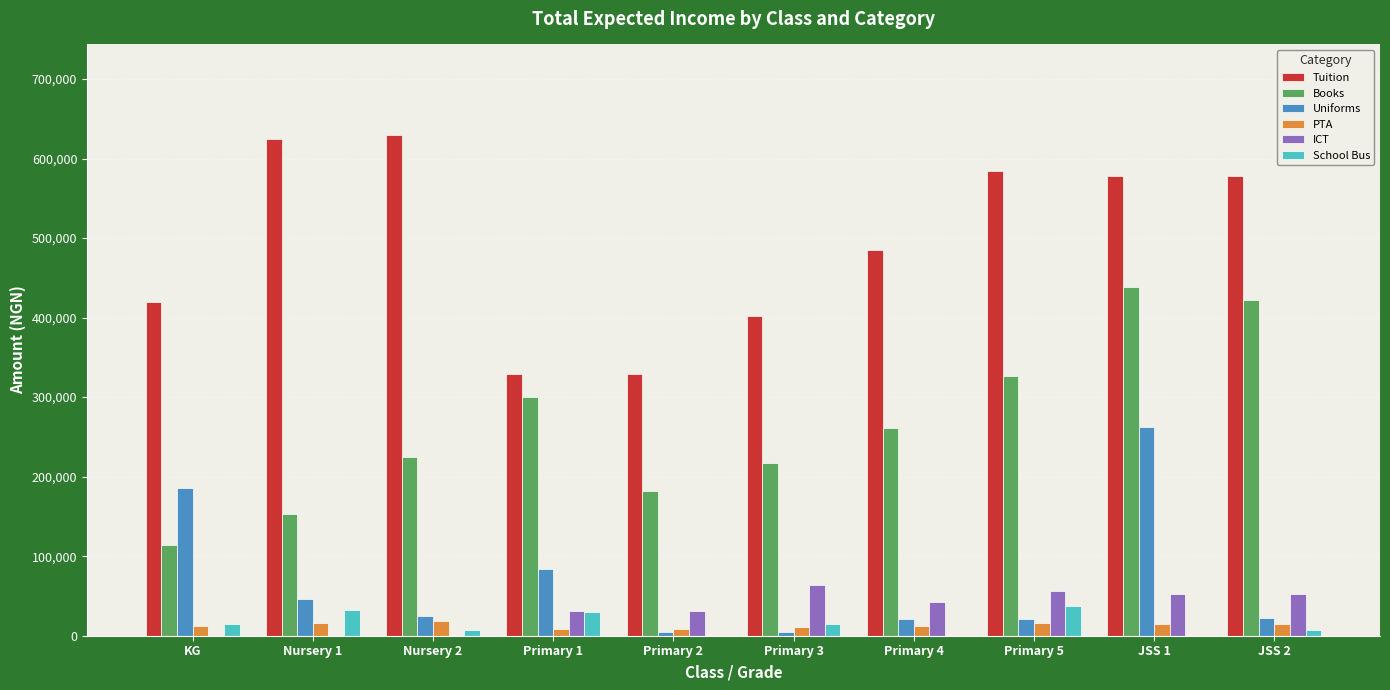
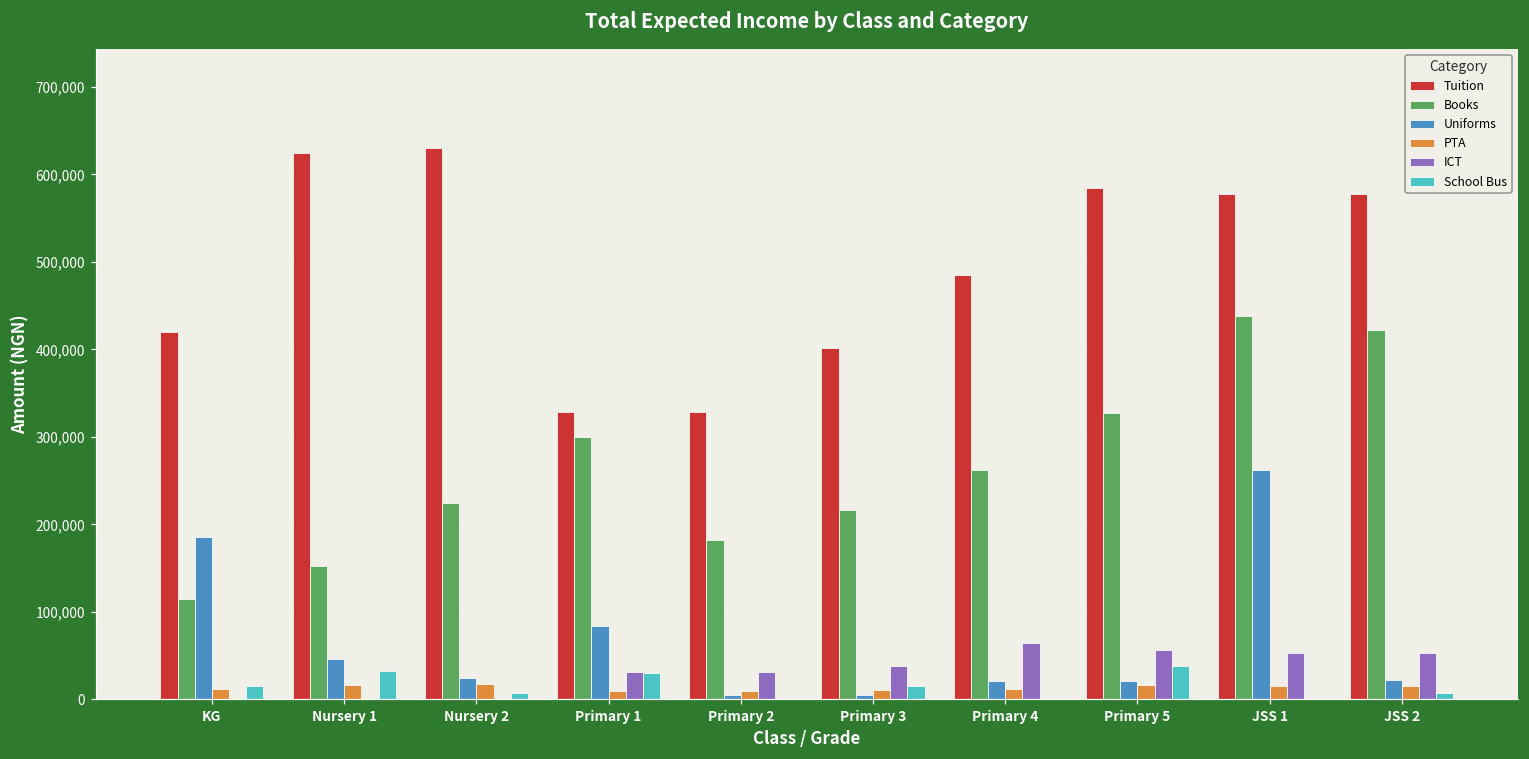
  {
    "Tuition": {
      "KG": "420,000",
      "Nursery 1": "620,000",
      "Nursery 2": "630,000",
      "Primary 1": "330,000",
      "Primary 2": "330,000",
      "Primary 3": "400,000",
      "Primary 4": "490,000",
      "Primary 5": "580,000",
      "JSS 1": "580,000",
      "JSS 2": "580,000"
    },
    "Books": {
      "KG": "110,000",
      "Nursery 1": "150,000",
      "Nursery 2": "220,000",
      "Primary 1": "300,000",
      "Primary 2": "180,000",
      "Primary 3": "220,000",
      "Primary 4": "260,000",
      "Primary 5": "330,000",
      "JSS 1": "440,000",
      "JSS 2": "420,000"
    },
    "PTA": {
      "KG": "10,000",
      "Nursery 1": "20,000",
      "Nursery 2": "20,000",
      "Primary 1": "10,000",
      "Primary 2": "10,000",
      "Primary 3": "10,000",
      "Primary 4": "10,000",
      "Primary 5": "20,000",
      "JSS 1": "20,000",
      "JSS 2": "20,000"
    },
    "ICT": {
      "KG": "0",
      "Nursery 1": "0",
      "Nursery 2": "0",
      "Primary 1": "30,000",
      "Primary 2": "30,000",
-     "Primary 3": "60,000",
-     "Primary 4": "40,000",
+     "Primary 3": "40,000",
+     "Primary 4": "60,000",
      "Primary 5": "60,000",
      "JSS 1": "50,000",
      "JSS 2": "50,000"
    }
  }
